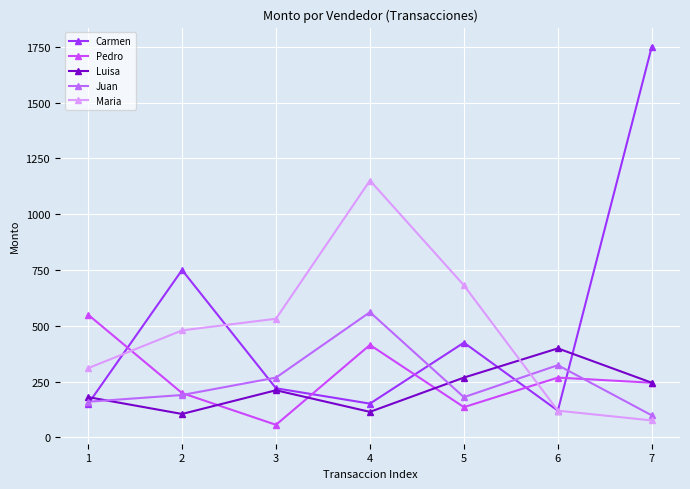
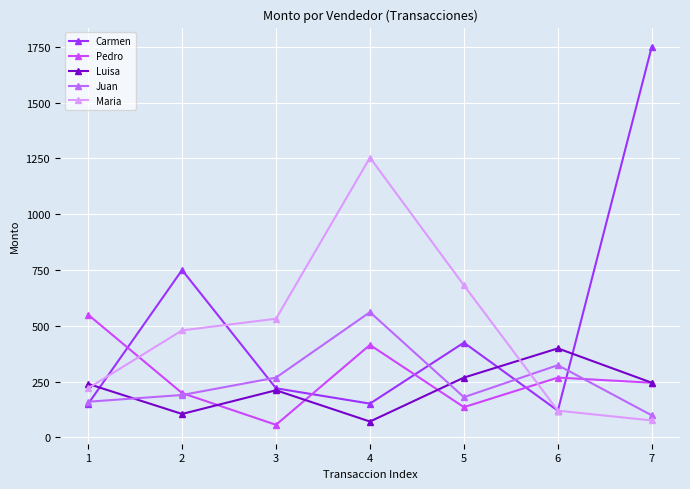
  {
    "Luisa": {
-     "1": 180,
+     "1": 240,
      "2": 110,
-     "4": 110,
+     "4": 70,
      "5": 270,
      "6": 400
    },
    "Maria": {
-     "1": 310,
+     "1": 220,
      "2": 480,
      "3": 530,
-     "4": 1150,
+     "4": 1250,
      "5": 680,
      "7": 80
    }
  }
